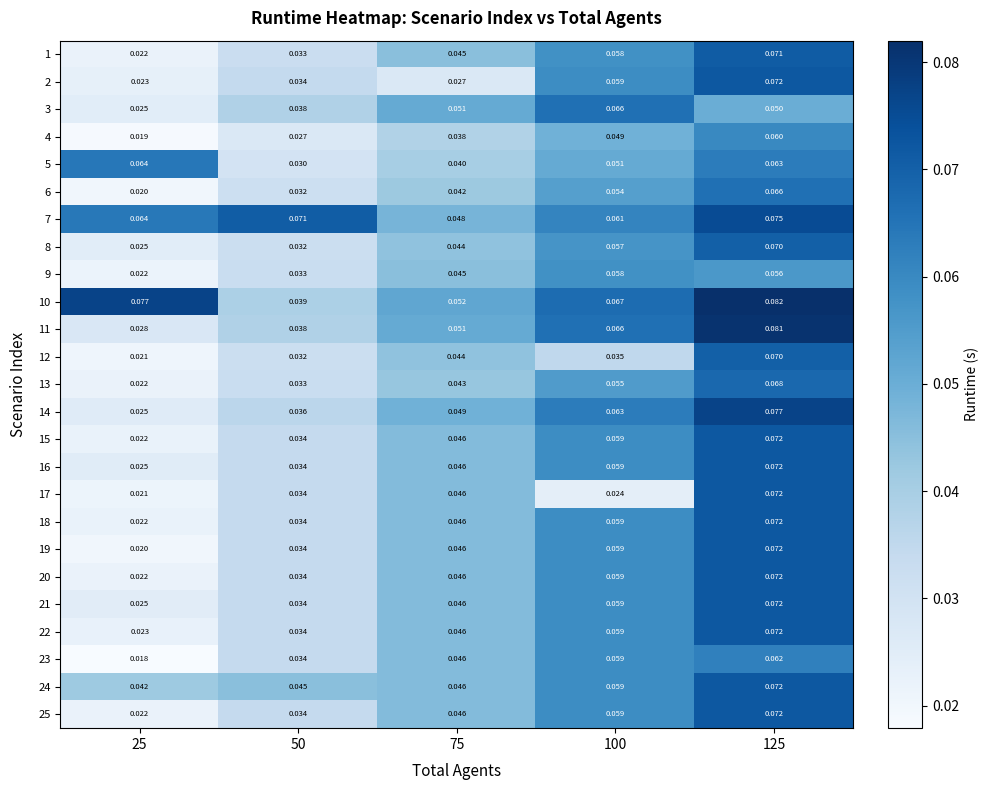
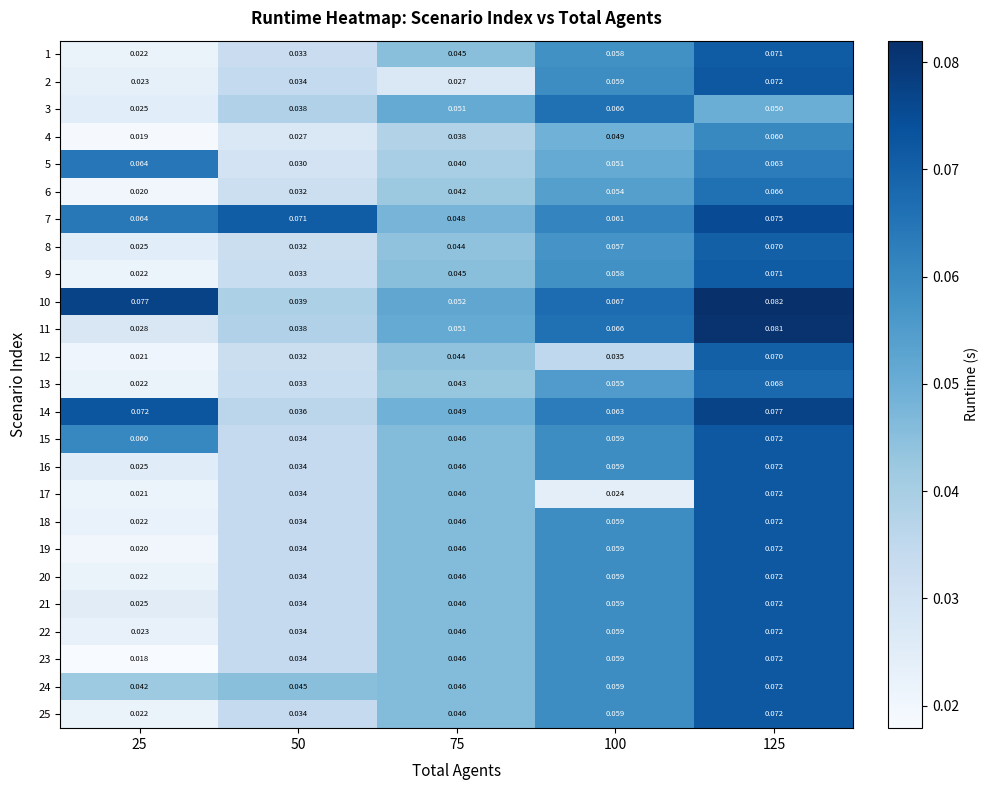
  {
    "1": {
      "25": 0.022,
      "50": 0.033,
      "75": 0.045,
      "100": 0.058,
      "125": 0.071
    },
    "2": {
      "25": 0.023,
      "50": 0.034,
      "75": 0.027,
      "100": 0.059,
      "125": 0.072
    },
    "3": {
      "25": 0.025,
      "50": 0.038,
      "75": 0.051,
      "100": 0.066,
      "125": 0.050
    },
    "4": {
      "25": 0.019,
      "50": 0.027,
      "75": 0.038,
      "100": 0.049,
      "125": 0.060
    },
    "5": {
      "25": 0.064,
      "50": 0.030,
      "75": 0.040,
      "100": 0.051,
      "125": 0.063
    },
    "6": {
      "25": 0.020,
      "50": 0.032,
      "75": 0.042,
      "100": 0.054,
      "125": 0.066
    },
    "7": {
      "25": 0.064,
      "50": 0.071,
      "75": 0.048,
      "100": 0.061,
      "125": 0.075
    },
    "8": {
      "25": 0.025,
      "50": 0.032,
      "75": 0.044,
      "100": 0.057,
      "125": 0.070
    },
    "9": {
      "25": 0.022,
      "50": 0.033,
      "75": 0.045,
      "100": 0.058,
-     "125": 0.056
+     "125": 0.071
    },
    "10": {
      "25": 0.077,
      "50": 0.039,
      "75": 0.052,
      "100": 0.067,
      "125": 0.082
    },
    "11": {
      "25": 0.028,
      "50": 0.038,
      "75": 0.051,
      "100": 0.066,
      "125": 0.081
    },
    "12": {
      "25": 0.021,
      "50": 0.032,
      "75": 0.044,
      "100": 0.035,
      "125": 0.070
    },
    "13": {
      "25": 0.022,
      "50": 0.033,
      "75": 0.043,
      "100": 0.055,
      "125": 0.068
    },
    "14": {
-     "25": 0.025,
+     "25": 0.072,
      "50": 0.036,
      "75": 0.049,
      "100": 0.063,
      "125": 0.077
    },
    "15": {
-     "25": 0.022,
+     "25": 0.060,
      "50": 0.034,
      "75": 0.046,
      "100": 0.059,
      "125": 0.072
    },
    "16": {
      "25": 0.025,
      "50": 0.034,
      "75": 0.046,
      "100": 0.059,
      "125": 0.072
    },
    "17": {
      "25": 0.021,
      "50": 0.034,
      "75": 0.046,
      "100": 0.024,
      "125": 0.072
    },
    "18": {
      "25": 0.022,
      "50": 0.034,
      "75": 0.046,
      "100": 0.059,
      "125": 0.072
    },
    "19": {
      "25": 0.020,
      "50": 0.034,
      "75": 0.046,
      "100": 0.059,
      "125": 0.072
    },
    "20": {
      "25": 0.022,
      "50": 0.034,
      "75": 0.046,
      "100": 0.059,
      "125": 0.072
    },
    "21": {
      "25": 0.025,
      "50": 0.034,
      "75": 0.046,
      "100": 0.059,
      "125": 0.072
    },
    "22": {
      "25": 0.023,
      "50": 0.034,
      "75": 0.046,
      "100": 0.059,
      "125": 0.072
    },
    "23": {
      "25": 0.018,
      "50": 0.034,
      "75": 0.046,
      "100": 0.059,
-     "125": 0.062
+     "125": 0.072
    },
    "24": {
      "25": 0.042,
      "50": 0.045,
      "75": 0.046,
      "100": 0.059,
      "125": 0.072
    },
    "25": {
      "25": 0.022,
      "50": 0.034,
      "75": 0.046,
      "100": 0.059,
      "125": 0.072
    }
  }
